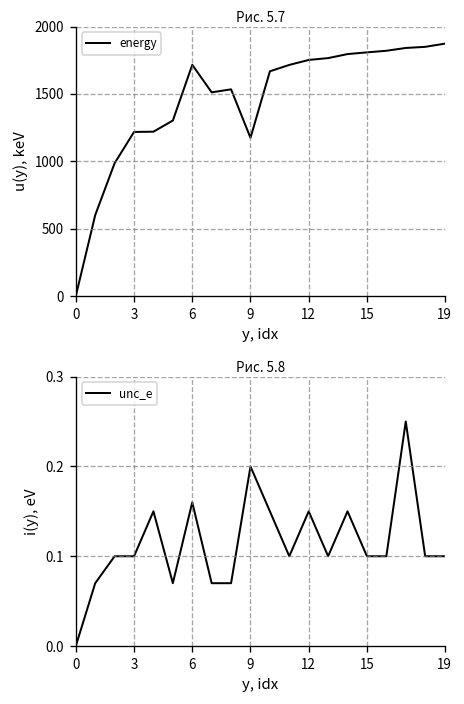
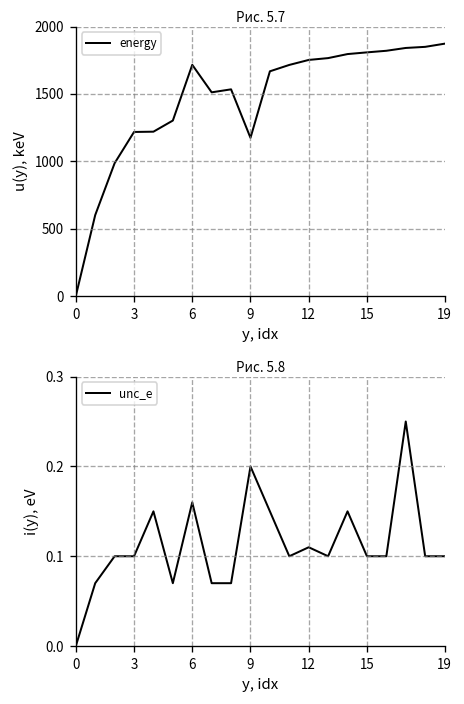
  {
    "Рис. 5.7": {
      "0": 0,
      "3": 1220,
      "6": 1720,
      "9": 1170,
      "12": 1750,
      "15": 1810,
      "19": 1870
    },
    "Рис. 5.8": {
      "0": 0.00,
      "3": 0.10,
      "6": 0.16,
      "9": 0.20,
-     "12": 0.15,
+     "12": 0.11,
      "15": 0.10,
      "19": 0.10
    }
  }
